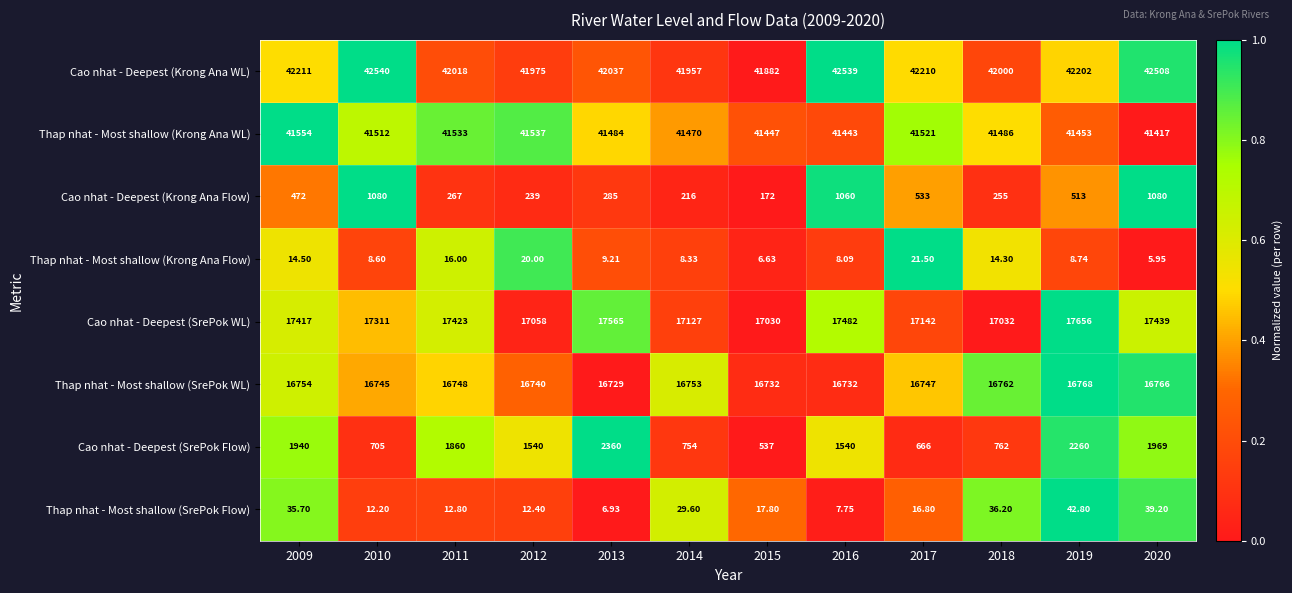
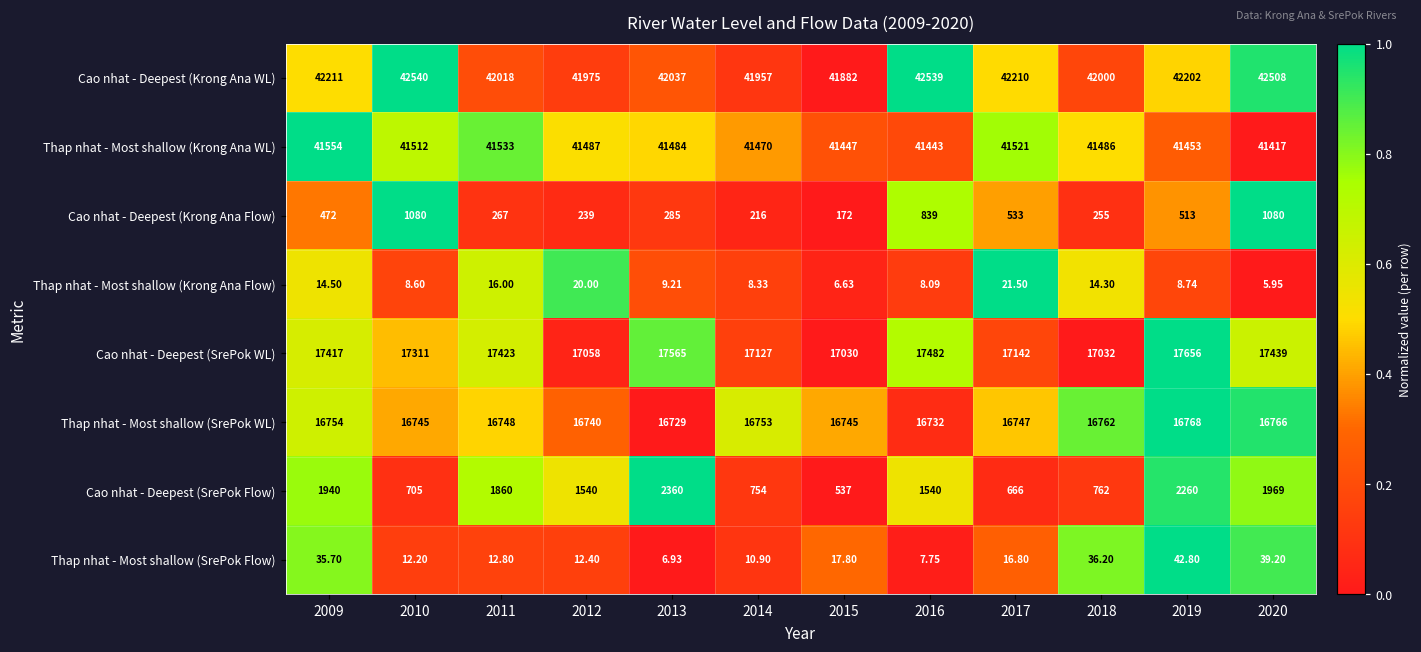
  {
    "Cao nhat - Deepest (Krong Ana WL)": {
      "2009": 42211,
      "2010": 42540,
      "2011": 42018,
      "2012": 41975,
      "2013": 42037,
      "2014": 41957,
      "2015": 41882,
      "2016": 42539,
      "2017": 42210,
      "2018": 42000,
      "2019": 42202,
      "2020": 42508
    },
    "Thap nhat - Most shallow (Krong Ana WL)": {
      "2009": 41554,
      "2010": 41512,
      "2011": 41533,
-     "2012": 41537,
+     "2012": 41487,
      "2013": 41484,
      "2014": 41470,
      "2015": 41447,
      "2016": 41443,
      "2017": 41521,
      "2018": 41486,
      "2019": 41453,
      "2020": 41417
    },
    "Cao nhat - Deepest (Krong Ana Flow)": {
      "2009": 472,
      "2010": 1080,
      "2011": 267,
      "2012": 239,
      "2013": 285,
      "2014": 216,
      "2015": 172,
-     "2016": 1060,
+     "2016": 839,
      "2017": 533,
      "2018": 255,
      "2019": 513,
      "2020": 1080
    },
    "Thap nhat - Most shallow (Krong Ana Flow)": {
      "2009": 14.50,
      "2010": 8.60,
      "2011": 16.00,
      "2012": 20.00,
      "2013": 9.21,
      "2014": 8.33,
      "2015": 6.63,
      "2016": 8.09,
      "2017": 21.50,
      "2018": 14.30,
      "2019": 8.74,
      "2020": 5.95
    },
    "Cao nhat - Deepest (SrePok WL)": {
      "2009": 17417,
      "2010": 17311,
      "2011": 17423,
      "2012": 17058,
      "2013": 17565,
      "2014": 17127,
      "2015": 17030,
      "2016": 17482,
      "2017": 17142,
      "2018": 17032,
      "2019": 17656,
      "2020": 17439
    },
    "Thap nhat - Most shallow (SrePok WL)": {
      "2009": 16754,
      "2010": 16745,
      "2011": 16748,
      "2012": 16740,
      "2013": 16729,
      "2014": 16753,
-     "2015": 16732,
+     "2015": 16745,
      "2016": 16732,
      "2017": 16747,
      "2018": 16762,
      "2019": 16768,
      "2020": 16766
    },
    "Cao nhat - Deepest (SrePok Flow)": {
      "2009": 1940,
      "2010": 705,
      "2011": 1860,
      "2012": 1540,
      "2013": 2360,
      "2014": 754,
      "2015": 537,
      "2016": 1540,
      "2017": 666,
      "2018": 762,
      "2019": 2260,
      "2020": 1969
    },
    "Thap nhat - Most shallow (SrePok Flow)": {
      "2009": 35.70,
      "2010": 12.20,
      "2011": 12.80,
      "2012": 12.40,
      "2013": 6.93,
-     "2014": 29.60,
+     "2014": 10.90,
      "2015": 17.80,
      "2016": 7.75,
      "2017": 16.80,
      "2018": 36.20,
      "2019": 42.80,
      "2020": 39.20
    }
  }
